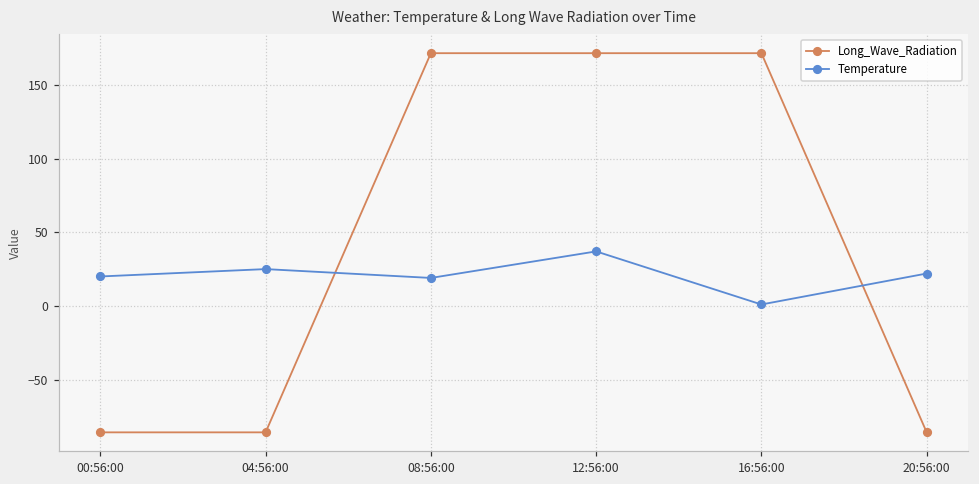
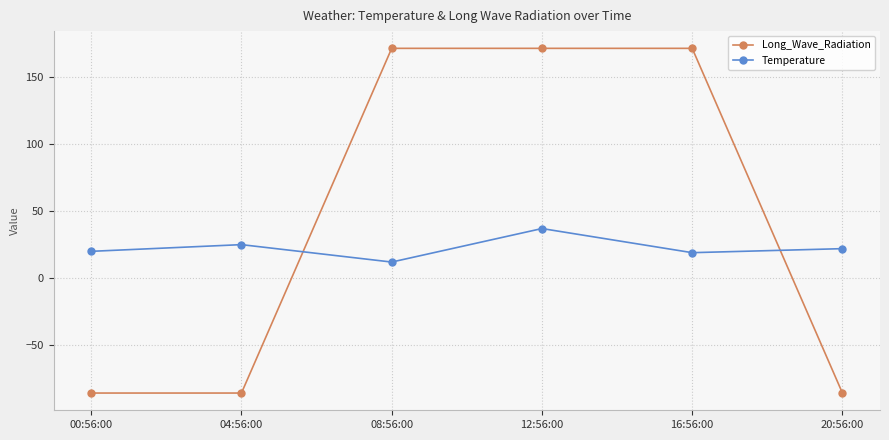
  {
    "Long_Wave_Radiation": {
      "00:56:00": -86,
      "04:56:00": -86,
      "08:56:00": 171,
      "12:56:00": 171,
      "16:56:00": 171,
      "20:56:00": -86
    },
    "Temperature": {
      "00:56:00": 20,
      "04:56:00": 25,
-     "08:56:00": 19,
+     "08:56:00": 12,
      "12:56:00": 37,
-     "16:56:00": 1,
+     "16:56:00": 19,
      "20:56:00": 22
    }
  }
